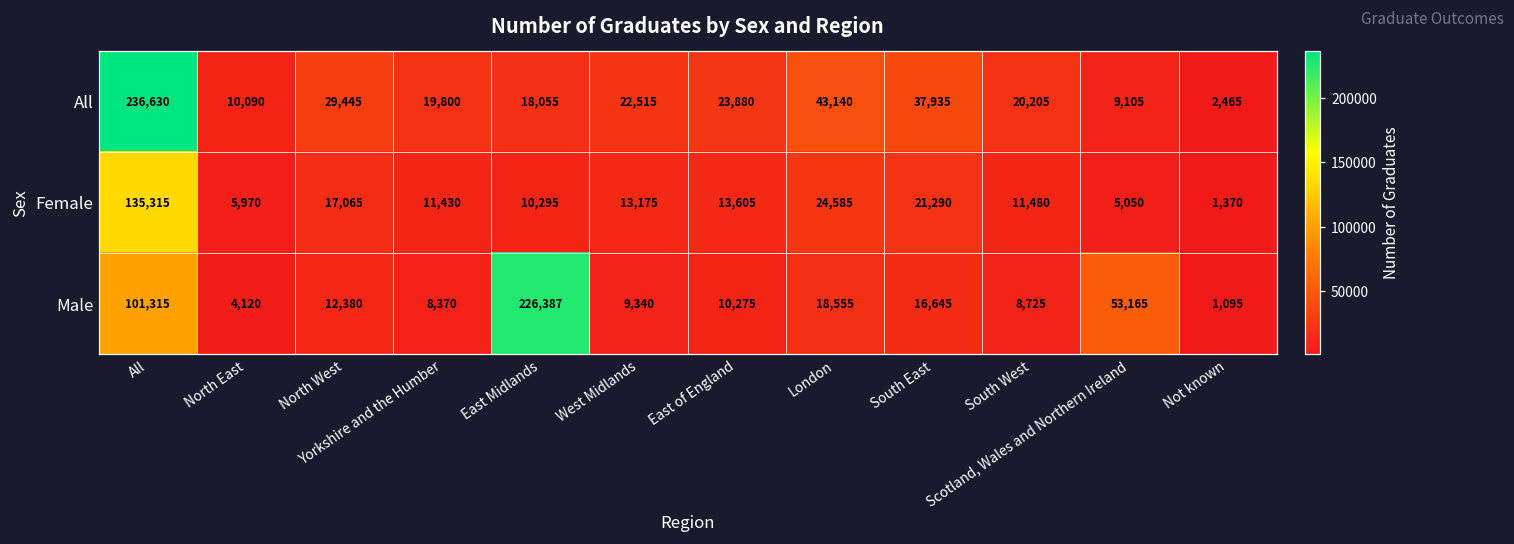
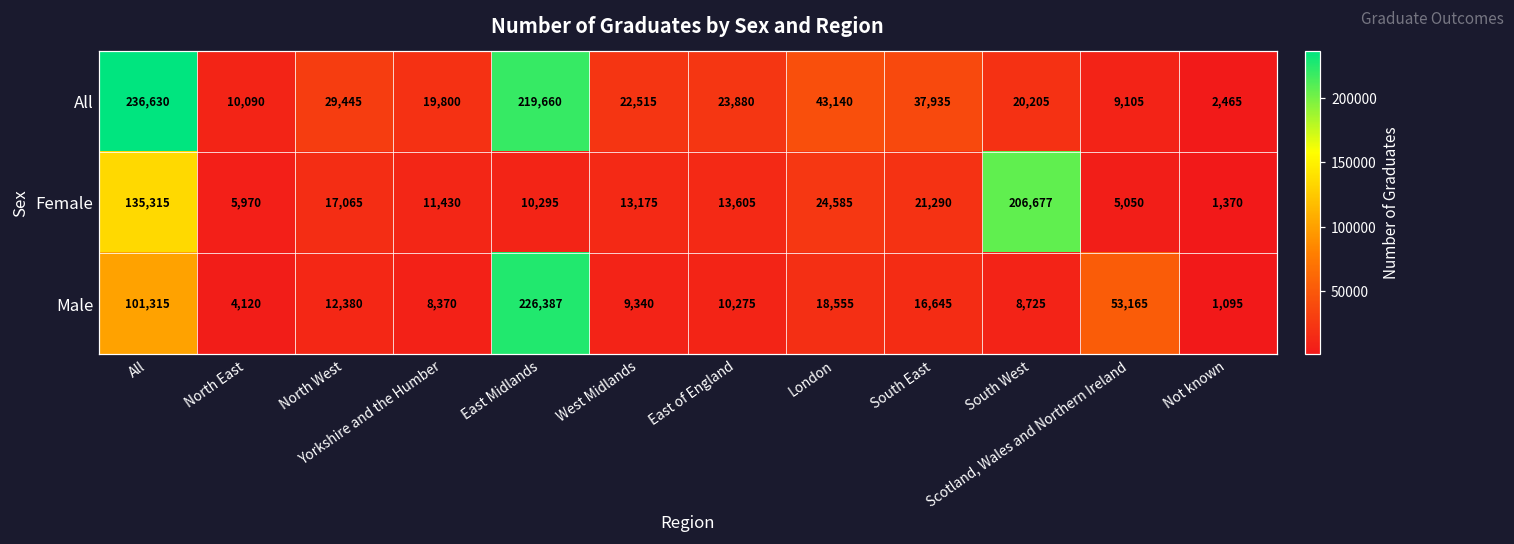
  {
    "All": {
      "All": "236,630",
      "North East": "10,090",
      "North West": "29,445",
      "Yorkshire and the Humber": "19,800",
-     "East Midlands": "18,055",
+     "East Midlands": "219,660",
      "West Midlands": "22,515",
      "East of England": "23,880",
      "London": "43,140",
      "South East": "37,935",
      "South West": "20,205",
      "Scotland, Wales and Northern Ireland": "9,105",
      "Not known": "2,465"
    },
    "Female": {
      "All": "135,315",
      "North East": "5,970",
      "North West": "17,065",
      "Yorkshire and the Humber": "11,430",
      "East Midlands": "10,295",
      "West Midlands": "13,175",
      "East of England": "13,605",
      "London": "24,585",
      "South East": "21,290",
-     "South West": "11,480",
+     "South West": "206,677",
      "Scotland, Wales and Northern Ireland": "5,050",
      "Not known": "1,370"
    },
    "Male": {
      "All": "101,315",
      "North East": "4,120",
      "North West": "12,380",
      "Yorkshire and the Humber": "8,370",
      "East Midlands": "226,387",
      "West Midlands": "9,340",
      "East of England": "10,275",
      "London": "18,555",
      "South East": "16,645",
      "South West": "8,725",
      "Scotland, Wales and Northern Ireland": "53,165",
      "Not known": "1,095"
    }
  }
